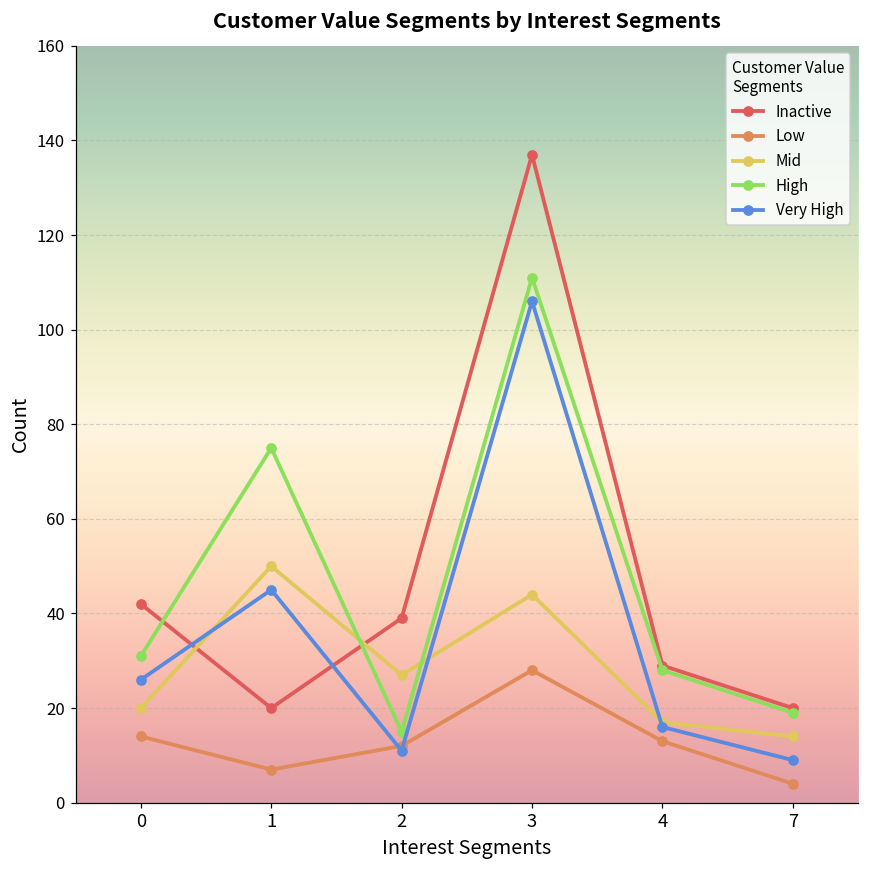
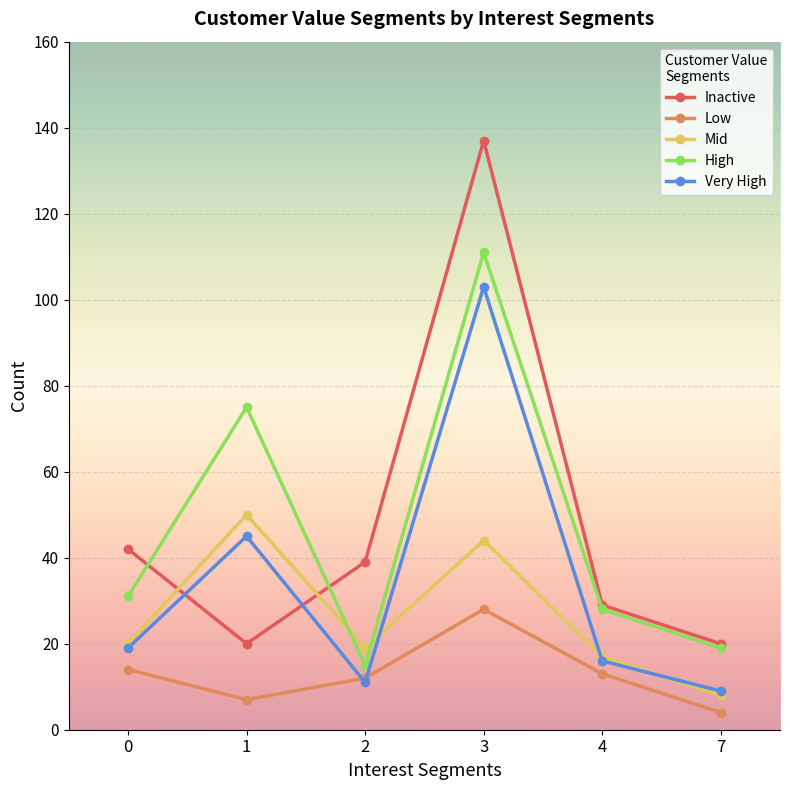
  {
    "Mid": {
      "0": 20,
      "1": 50,
-     "2": 27,
+     "2": 19,
      "3": 44,
      "4": 17,
-     "7": 14
+     "7": 8
    },
    "High": {
      "0": 31,
      "1": 75,
      "2": 15,
      "3": 111,
      "4": 28,
      "7": 19
    },
    "Very High": {
-     "0": 26,
+     "0": 19,
      "1": 45,
      "2": 11,
-     "3": 106,
+     "3": 103,
      "4": 16,
      "7": 9
    }
  }
